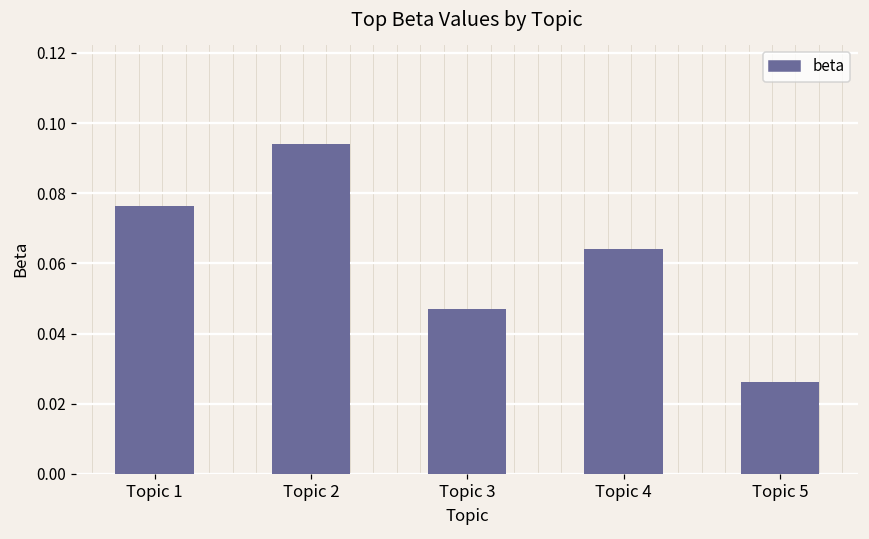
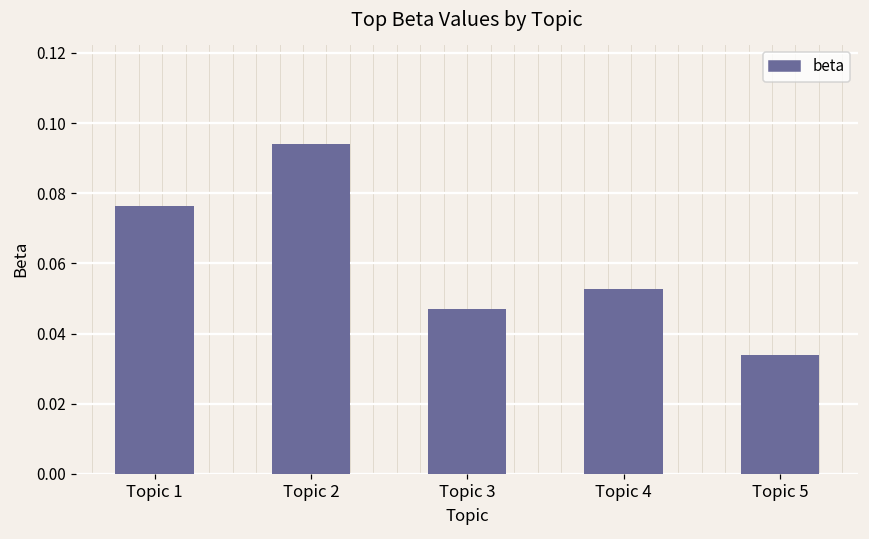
  {
    "Topic 1": 0.076,
    "Topic 2": 0.094,
    "Topic 3": 0.047,
-   "Topic 4": 0.064,
-   "Topic 5": 0.026
+   "Topic 4": 0.053,
+   "Topic 5": 0.034
  }
